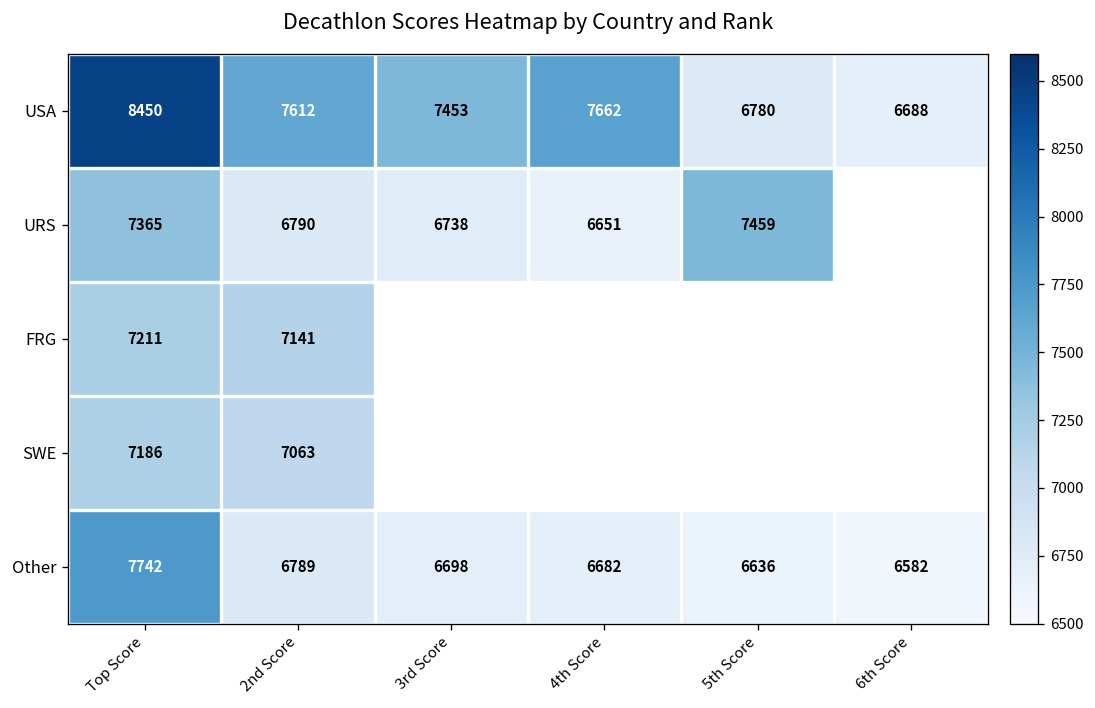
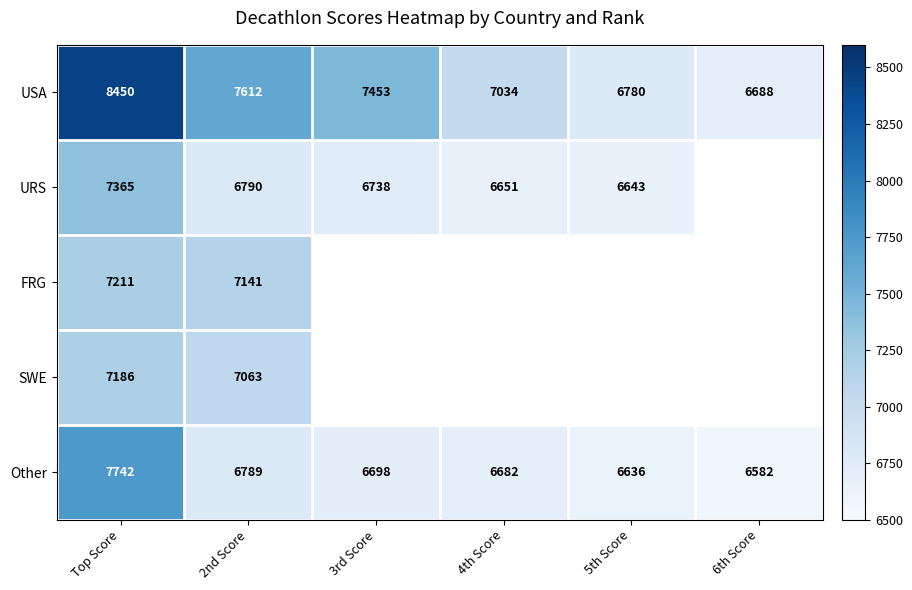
  {
    "USA": {
      "Top Score": 8450,
      "2nd Score": 7612,
      "3rd Score": 7453,
-     "4th Score": 7662,
+     "4th Score": 7034,
      "5th Score": 6780,
      "6th Score": 6688
    },
    "URS": {
      "Top Score": 7365,
      "2nd Score": 6790,
      "3rd Score": 6738,
      "4th Score": 6651,
-     "5th Score": 7459
+     "5th Score": 6643
    },
    "FRG": {
      "Top Score": 7211,
      "2nd Score": 7141
    },
    "SWE": {
      "Top Score": 7186,
      "2nd Score": 7063
    },
    "Other": {
      "Top Score": 7742,
      "2nd Score": 6789,
      "3rd Score": 6698,
      "4th Score": 6682,
      "5th Score": 6636,
      "6th Score": 6582
    }
  }
